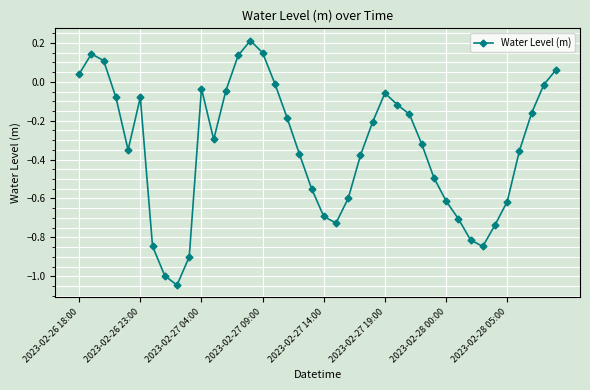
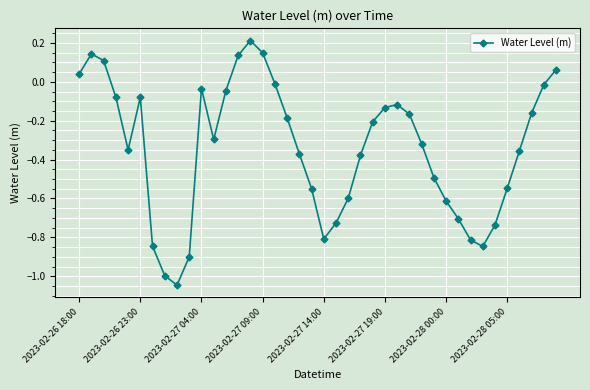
  {
    "2023-02-26 18:00": 0.04,
    "2023-02-26 23:00": -0.08,
    "2023-02-27 04:00": -0.04,
    "2023-02-27 09:00": 0.15,
-   "2023-02-27 14:00": -0.69,
-   "2023-02-27 19:00": -0.06,
+   "2023-02-27 14:00": -0.81,
+   "2023-02-27 19:00": -0.13,
    "2023-02-28 00:00": -0.61,
-   "2023-02-28 05:00": -0.62
+   "2023-02-28 05:00": -0.55
  }
